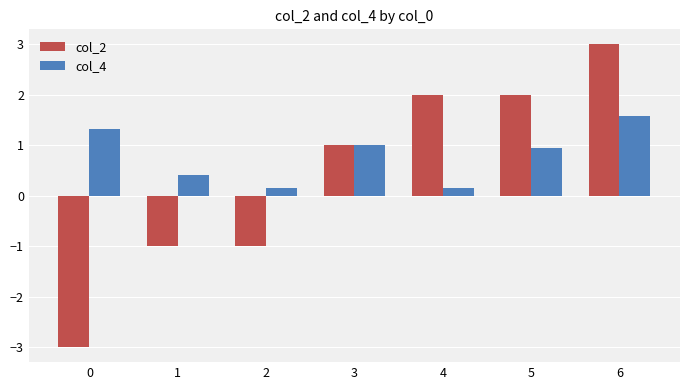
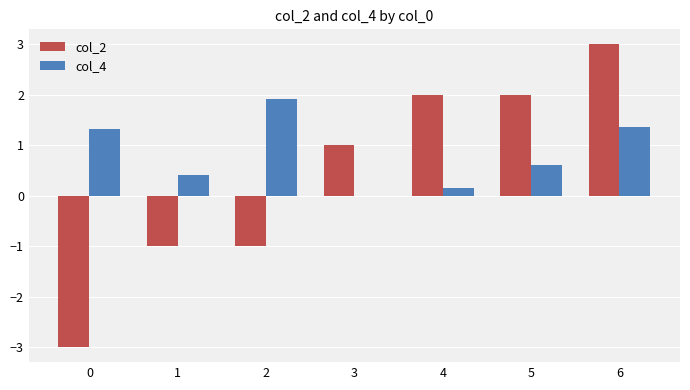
  {
    "col_2": {
      "0": -3.0,
      "1": -1.0,
      "2": -1.0,
      "3": 1.0,
      "4": 2.0,
      "5": 2.0,
      "6": 3.0
    },
    "col_4": {
      "0": 1.3,
      "1": 0.4,
-     "2": 0.1,
-     "3": 1,
+     "2": 1.9,
+     "3": 0,
      "4": 0.2,
-     "5": 0.9,
-     "6": 1.6
+     "5": 0.6,
+     "6": 1.4
    }
  }
